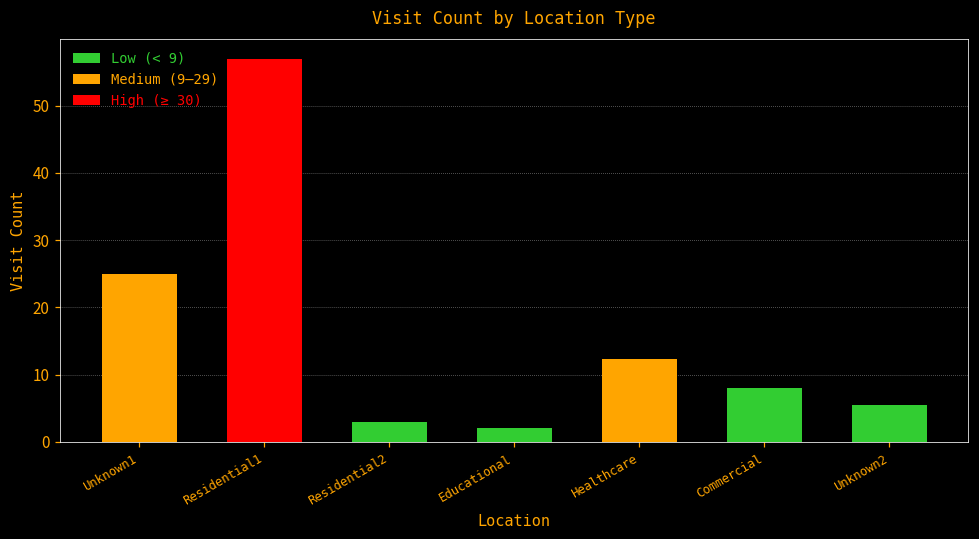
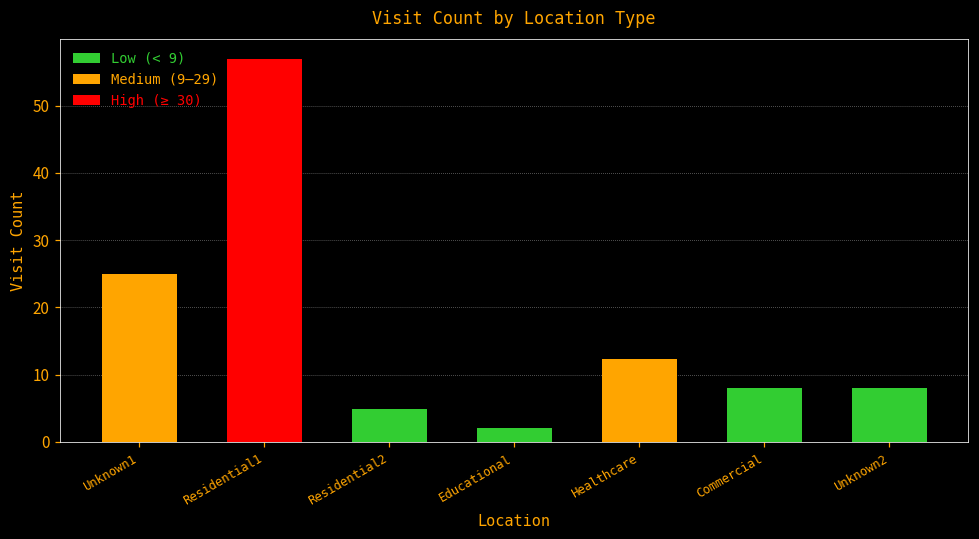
  {
    "Low (< 9)": {
-     "Residential2": 3,
+     "Residential2": 5,
      "Educational": 2,
      "Commercial": 8,
-     "Unknown2": 6
+     "Unknown2": 8
    },
    "Medium (9–29)": {
      "Unknown1": 25,
      "Healthcare": 12
    },
    "High (≥ 30)": {
      "Residential1": 57
    }
  }
